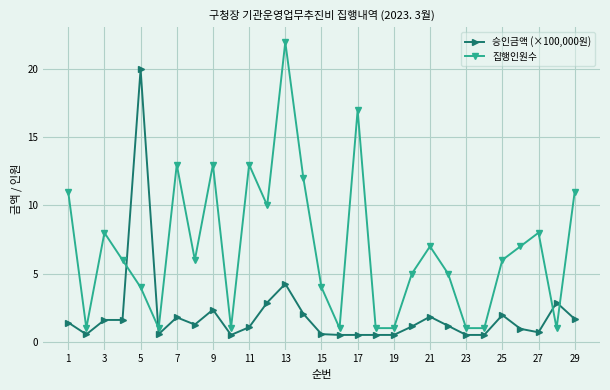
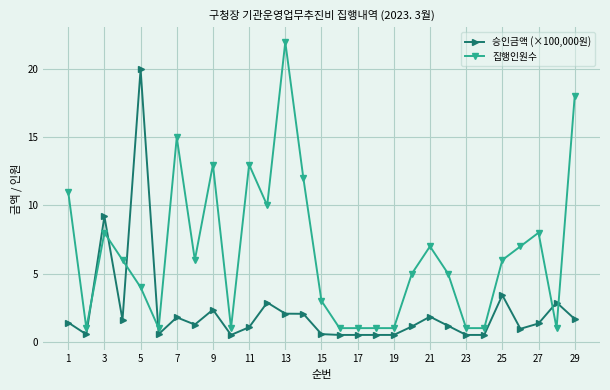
  {
    "승인금액 (×100,000원)": {
      "1": 1.4,
-     "3": 1.6,
+     "3": 9.2,
      "5": 20.0,
      "7": 1.8,
      "9": 2.4,
      "11": 1.1,
-     "13": 4.3,
+     "13": 2.1,
      "15": 0.6,
      "17": 0.5,
      "19": 0.5,
      "21": 1.8,
      "23": 0.5,
-     "25": 2.0,
-     "27": 0.7,
+     "25": 3.4,
+     "27": 1.3,
      "29": 1.7
    },
    "집행인원수": {
      "1": 11,
      "3": 8,
      "5": 4,
-     "7": 13,
+     "7": 15,
      "9": 13,
      "11": 13,
      "13": 22,
-     "15": 4,
-     "17": 17,
+     "15": 3,
+     "17": 1,
      "19": 1,
      "21": 7,
      "23": 1,
      "25": 6,
      "27": 8,
-     "29": 11
+     "29": 18
    }
  }
